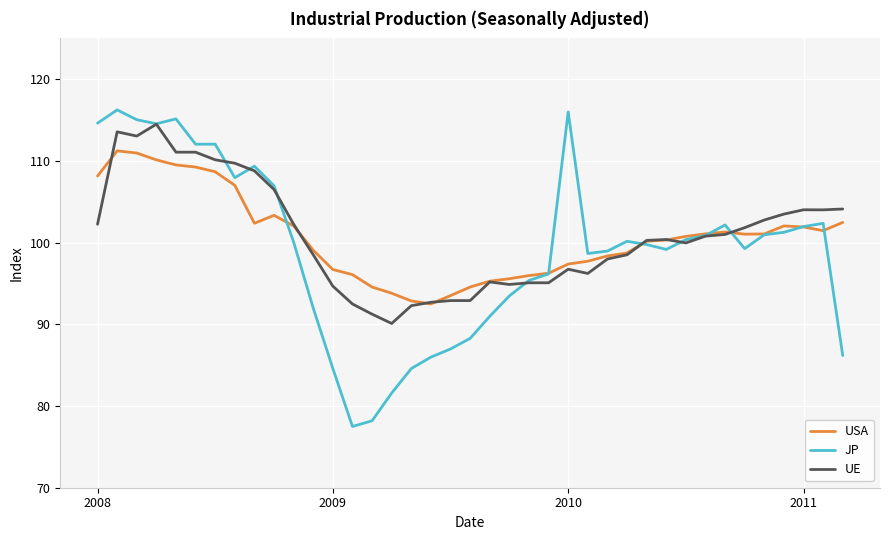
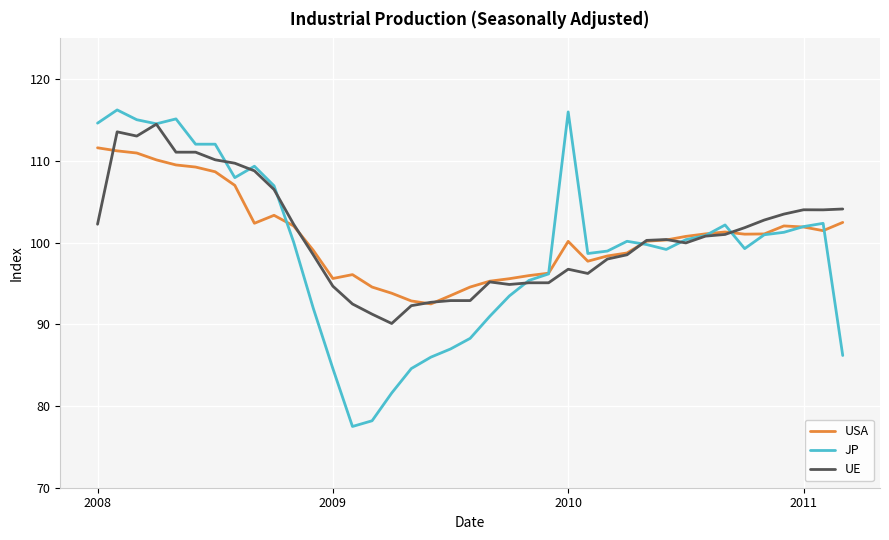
  {
    "USA": {
-     "2008": 108,
-     "2009": 97,
-     "2010": 97
+     "2008": 112,
+     "2009": 96,
+     "2010": 100
    },
    "JP": {
      "2008": 115,
      "2009": 85,
      "2010": 116
    },
    "UE": {
      "2008": 102,
      "2009": 95,
      "2010": 97,
      "2011": 104
    }
  }
